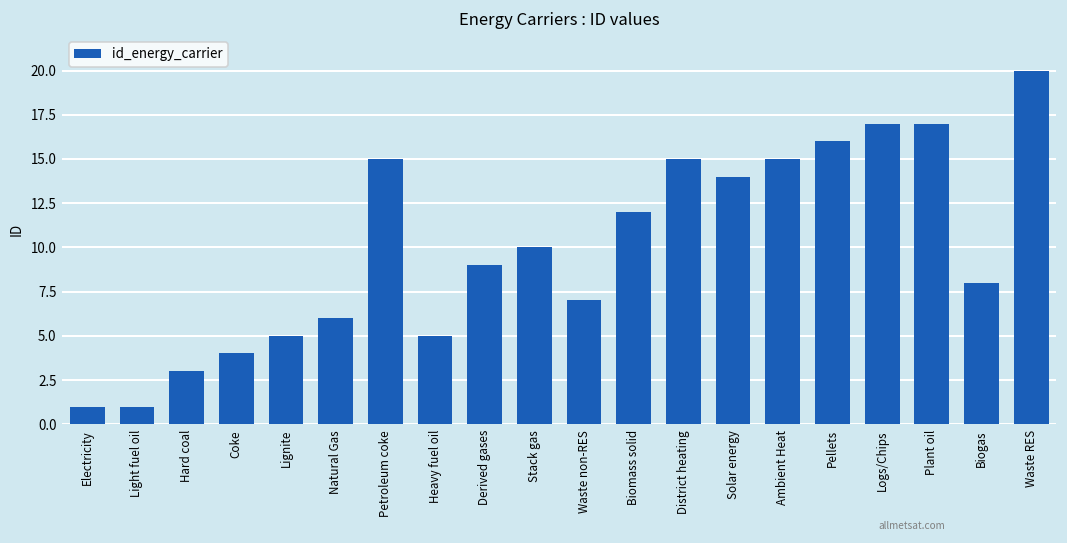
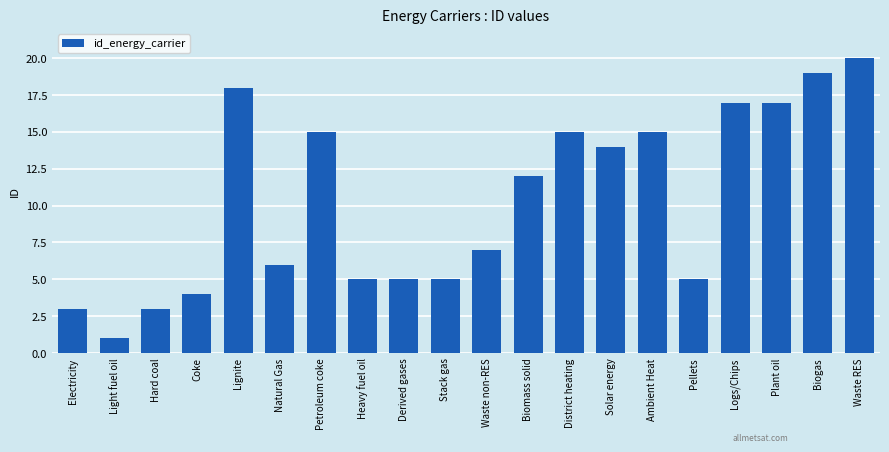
  {
-   "Electricity": 1,
+   "Electricity": 3,
    "Light fuel oil": 1,
    "Hard coal": 3,
    "Coke": 4,
-   "Lignite": 5,
+   "Lignite": 18,
    "Natural Gas": 6,
    "Petroleum coke": 15,
    "Heavy fuel oil": 5,
-   "Derived gases": 9,
-   "Stack gas": 10,
+   "Derived gases": 5,
+   "Stack gas": 5,
    "Waste non-RES": 7,
    "Biomass solid": 12,
    "District heating": 15,
    "Solar energy": 14,
    "Ambient Heat": 15,
-   "Pellets": 16,
+   "Pellets": 5,
    "Logs/Chips": 17,
    "Plant oil": 17,
-   "Biogas": 8,
+   "Biogas": 19,
    "Waste RES": 20
  }
